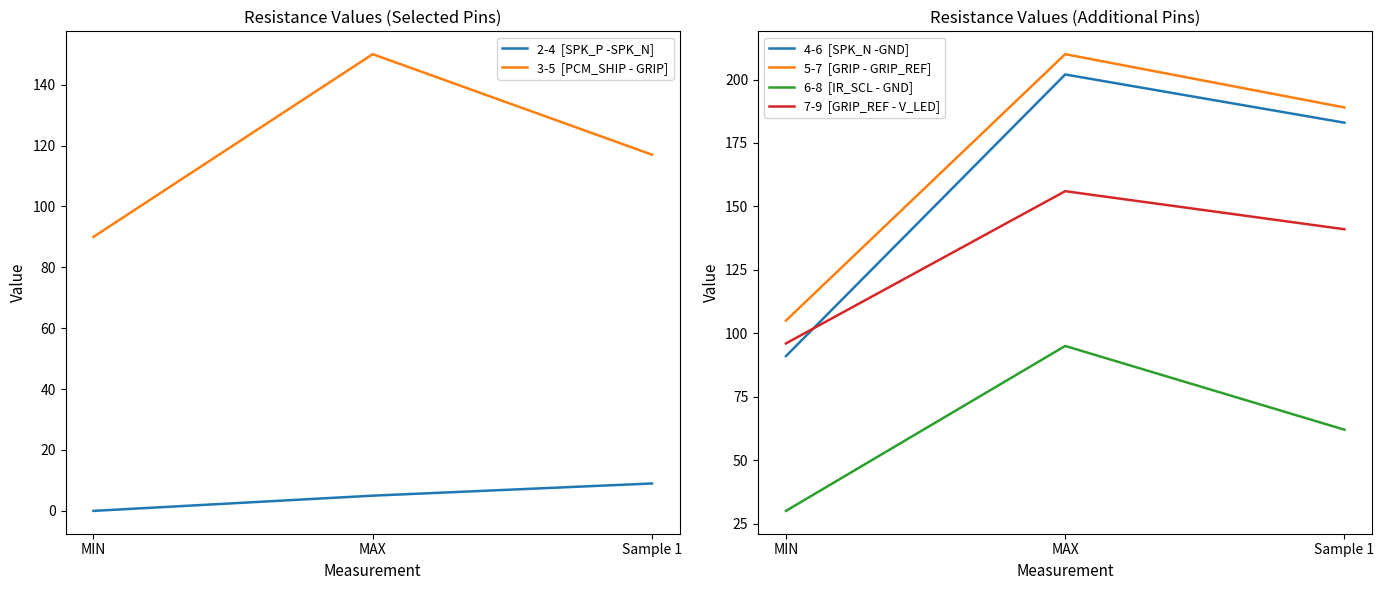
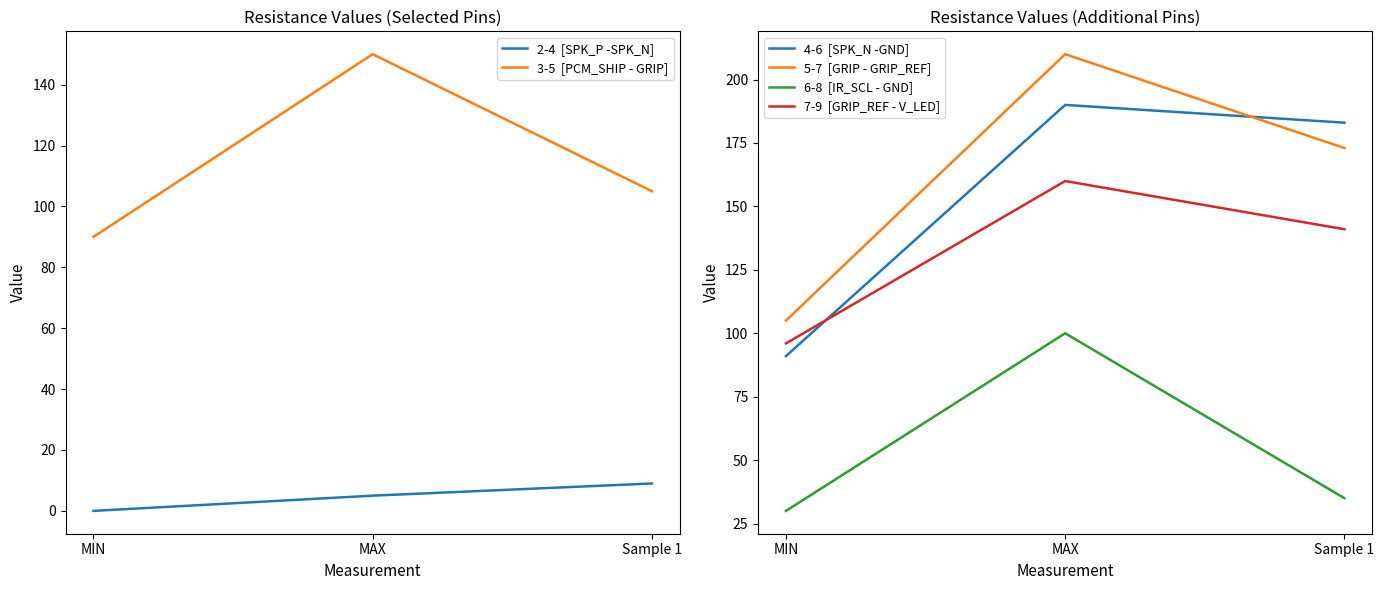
  {
    "Resistance Values (Selected Pins)": {
      "2-4 [SPK_P -SPK_N]": {
        "MIN": 0,
        "MAX": 5,
        "Sample 1": 9
      },
      "3-5 [PCM_SHIP - GRIP]": {
        "MIN": 90,
        "MAX": 150,
-       "Sample 1": 117
+       "Sample 1": 105
      }
    },
    "Resistance Values (Additional Pins)": {
      "4-6 [SPK_N -GND]": {
        "MIN": 91,
-       "MAX": 202,
+       "MAX": 190,
        "Sample 1": 183
      },
      "5-7 [GRIP - GRIP_REF]": {
        "MIN": 105,
        "MAX": 210,
-       "Sample 1": 189
+       "Sample 1": 173
      },
      "6-8 [IR_SCL - GND]": {
        "MIN": 30,
-       "MAX": 95,
-       "Sample 1": 62
+       "MAX": 100,
+       "Sample 1": 35
      },
      "7-9 [GRIP_REF - V_LED]": {
        "MIN": 96,
-       "MAX": 156,
+       "MAX": 160,
        "Sample 1": 141
      }
    }
  }
